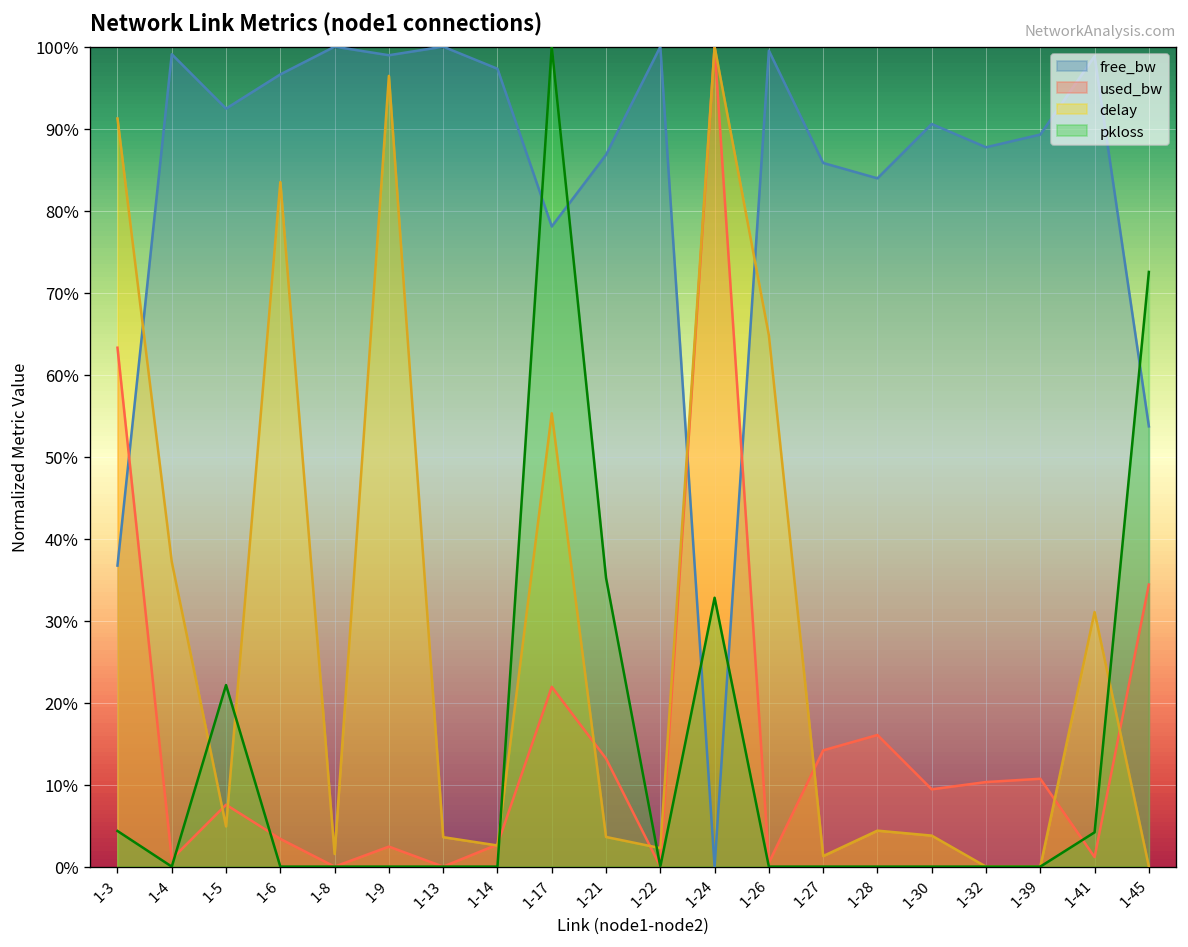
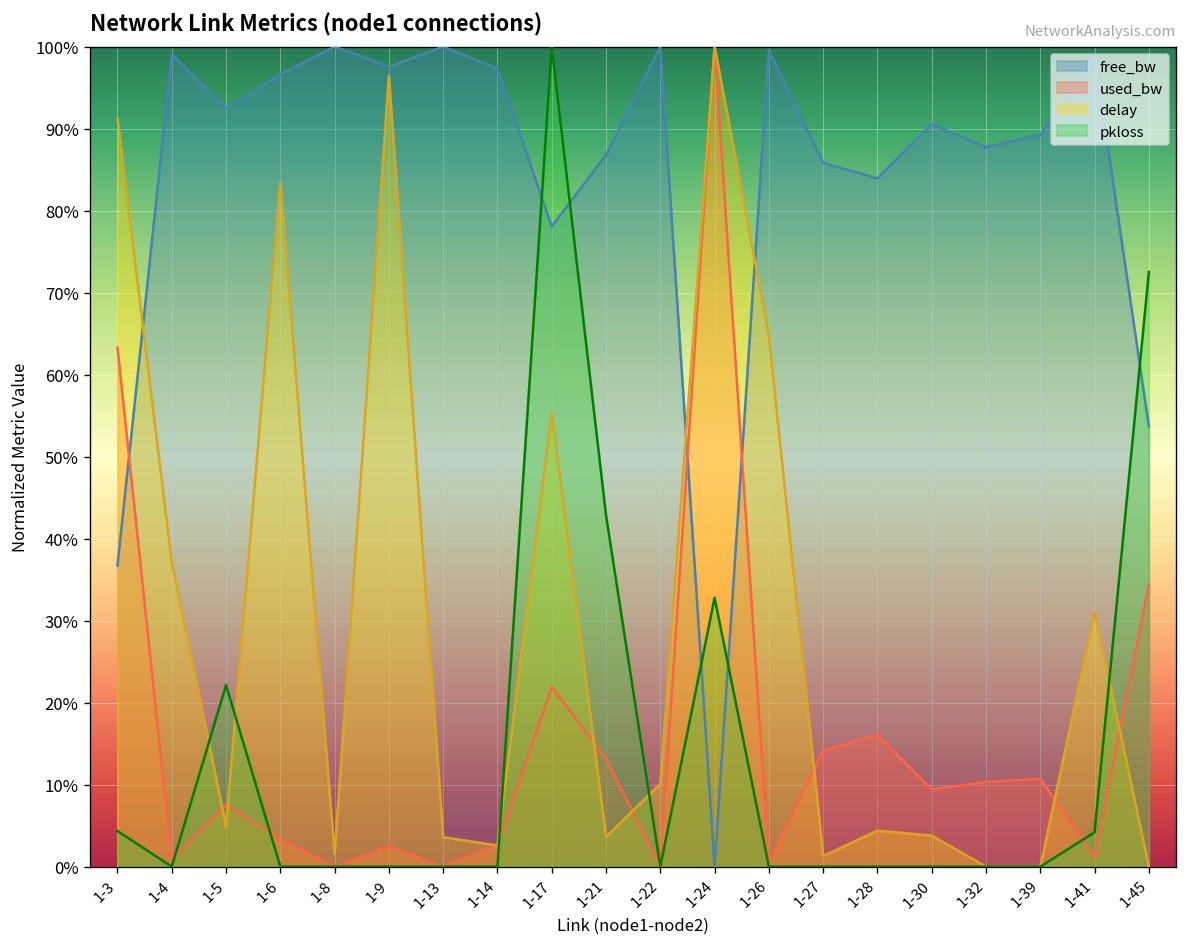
  {
    "free_bw": {
      "1-3": "37%",
      "1-4": "99%",
      "1-5": "92%",
      "1-6": "97%",
      "1-8": "100%",
-     "1-9": "99%",
+     "1-9": "98%",
      "1-13": "100%",
      "1-14": "97%",
      "1-17": "78%",
      "1-21": "87%",
      "1-22": "100%",
      "1-24": "0%",
      "1-26": "100%",
      "1-27": "86%",
      "1-28": "84%",
      "1-30": "91%",
      "1-32": "88%",
      "1-39": "89%",
      "1-45": "54%"
    },
    "used_bw": {
      "1-3": "63%",
      "1-4": "1%",
      "1-5": "8%",
      "1-6": "3%",
      "1-9": "2%",
      "1-17": "22%",
      "1-21": "13%",
      "1-26": "0%",
      "1-27": "14%",
      "1-28": "16%",
      "1-30": "9%",
      "1-32": "10%",
      "1-39": "11%",
      "1-41": "1%",
      "1-45": "34%"
    },
    "delay": {
      "1-3": "91%",
      "1-4": "37%",
      "1-5": "5%",
      "1-6": "83%",
      "1-8": "2%",
      "1-9": "96%",
      "1-13": "4%",
      "1-17": "55%",
      "1-21": "4%",
-     "1-22": "2%",
+     "1-22": "10%",
      "1-26": "65%",
      "1-27": "1%",
      "1-28": "4%",
      "1-30": "4%",
      "1-41": "31%",
      "1-45": "0%"
    },
    "pkloss": {
      "1-3": "4%",
      "1-4": "0%",
      "1-5": "22%",
      "1-6": "0%",
      "1-9": "0%",
      "1-14": "0%",
      "1-17": "100%",
-     "1-21": "35%",
+     "1-21": "43%",
      "1-24": "33%",
      "1-26": "0%",
      "1-27": "0%",
      "1-28": "0%",
      "1-30": "0%",
      "1-41": "4%",
      "1-45": "73%"
    }
  }
